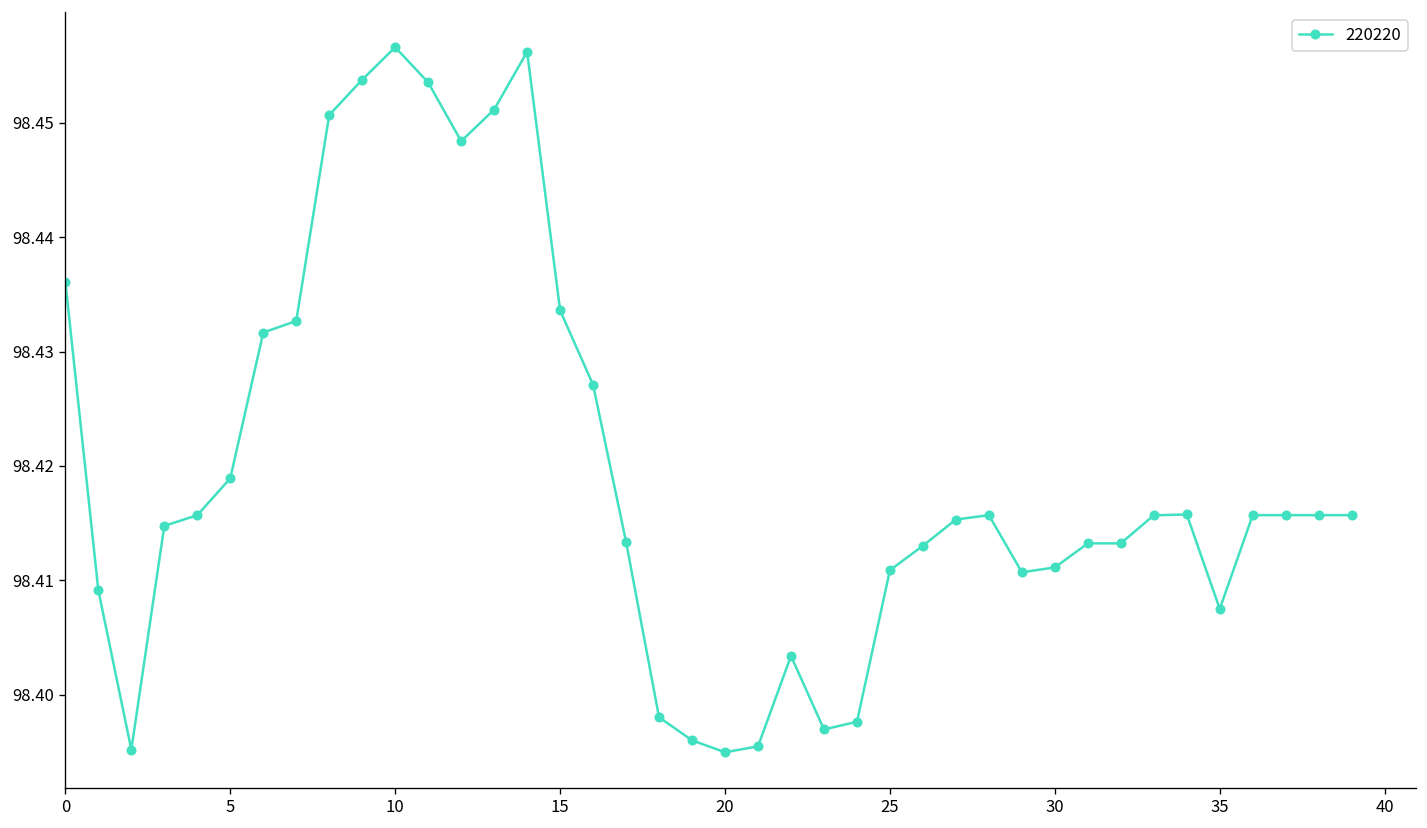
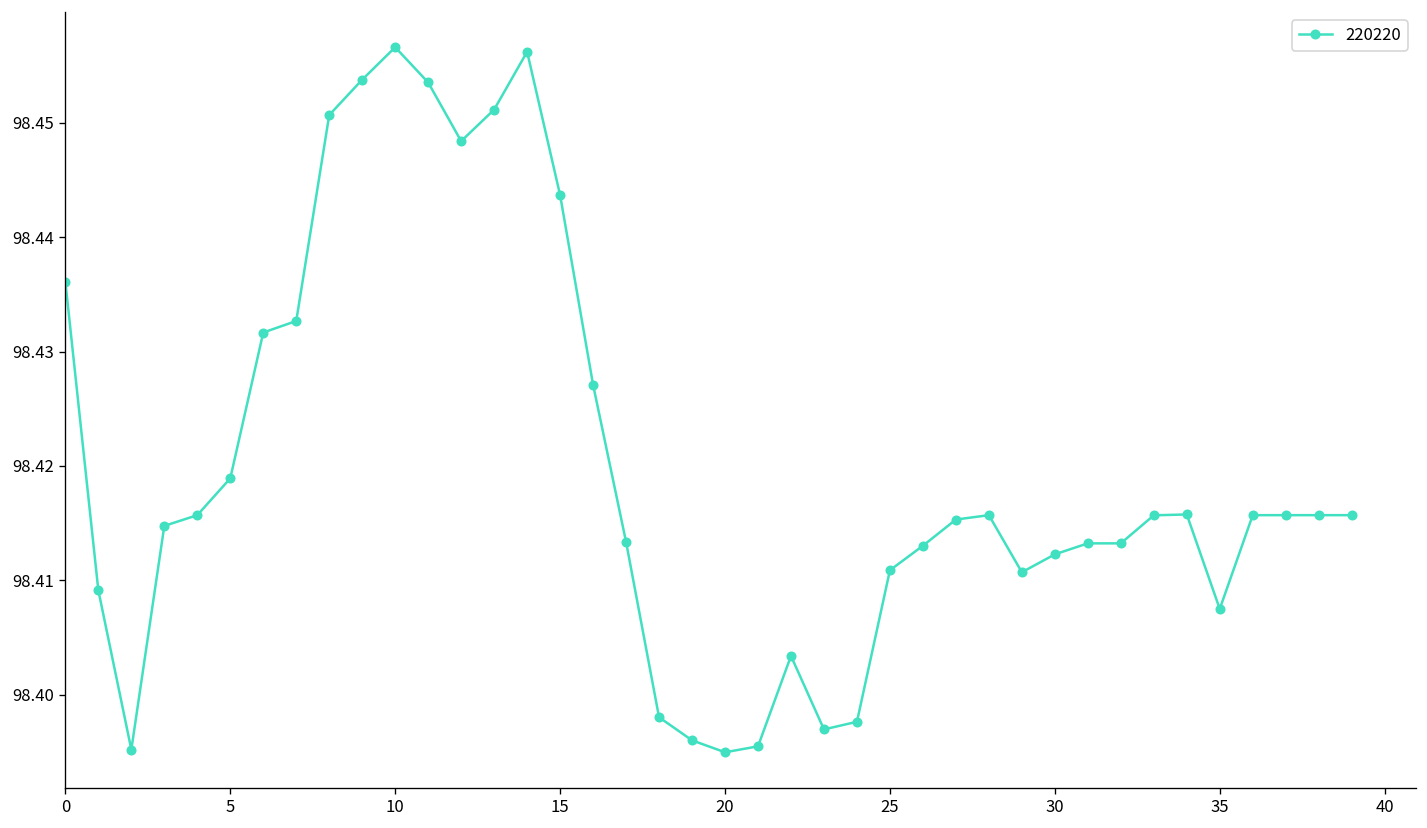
  {
    "0": 98.436,
    "5": 98.419,
    "10": 98.457,
-   "15": 98.434,
+   "15": 98.444,
    "20": 98.395,
    "25": 98.411,
-   "30": 98.411,
+   "30": 98.412,
    "35": 98.408
  }
